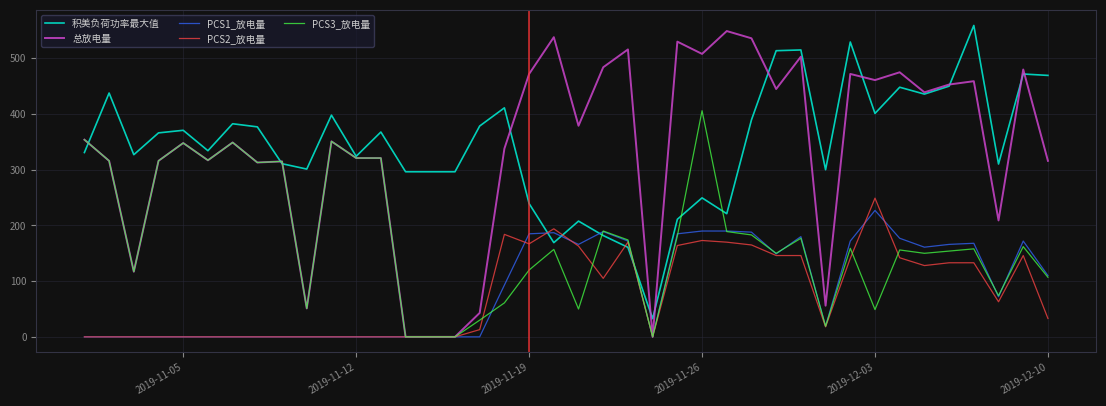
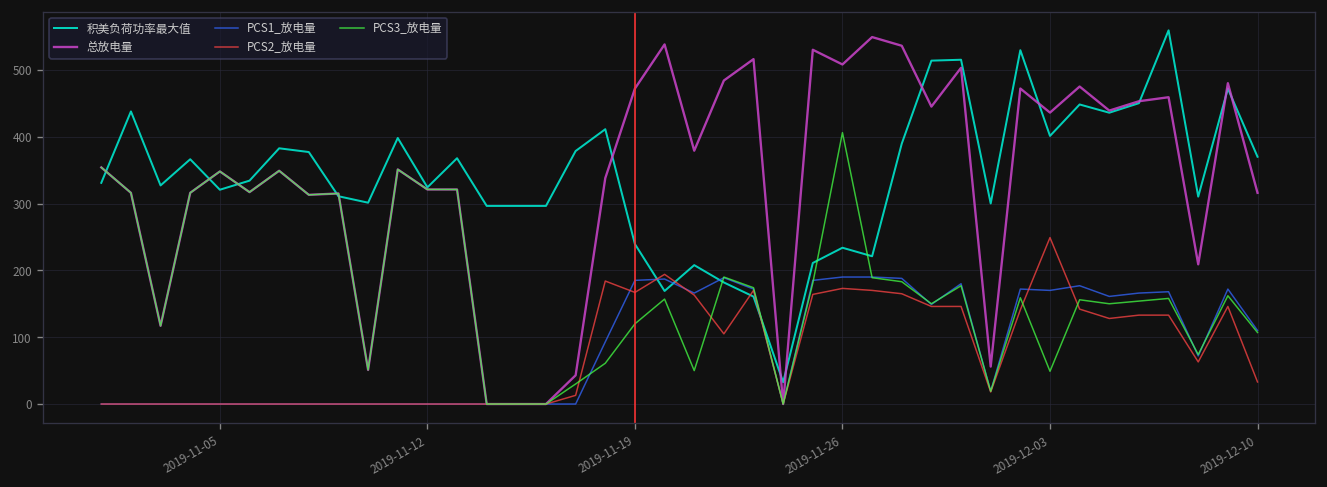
  {
    "积美负荷功率最大值": {
-     "2019-11-05": 370,
+     "2019-11-05": 320,
      "2019-11-19": 240,
-     "2019-11-26": 250,
+     "2019-11-26": 230,
      "2019-12-03": 400,
-     "2019-12-10": 470
+     "2019-12-10": 370
    },
    "总放电量": {
      "2019-11-19": 470,
      "2019-11-26": 510,
-     "2019-12-03": 460,
+     "2019-12-03": 440,
      "2019-12-10": 320
    },
    "PCS1_放电量": {
      "2019-11-19": 190,
      "2019-11-26": 190,
-     "2019-12-03": 230
+     "2019-12-03": 170
    },
    "PCS2_放电量": {
      "2019-11-19": 170,
      "2019-11-26": 170,
      "2019-12-03": 250,
      "2019-12-10": 30
    },
    "PCS3_放电量": {
      "2019-11-19": 120,
      "2019-11-26": 410,
      "2019-12-03": 50
    }
  }
